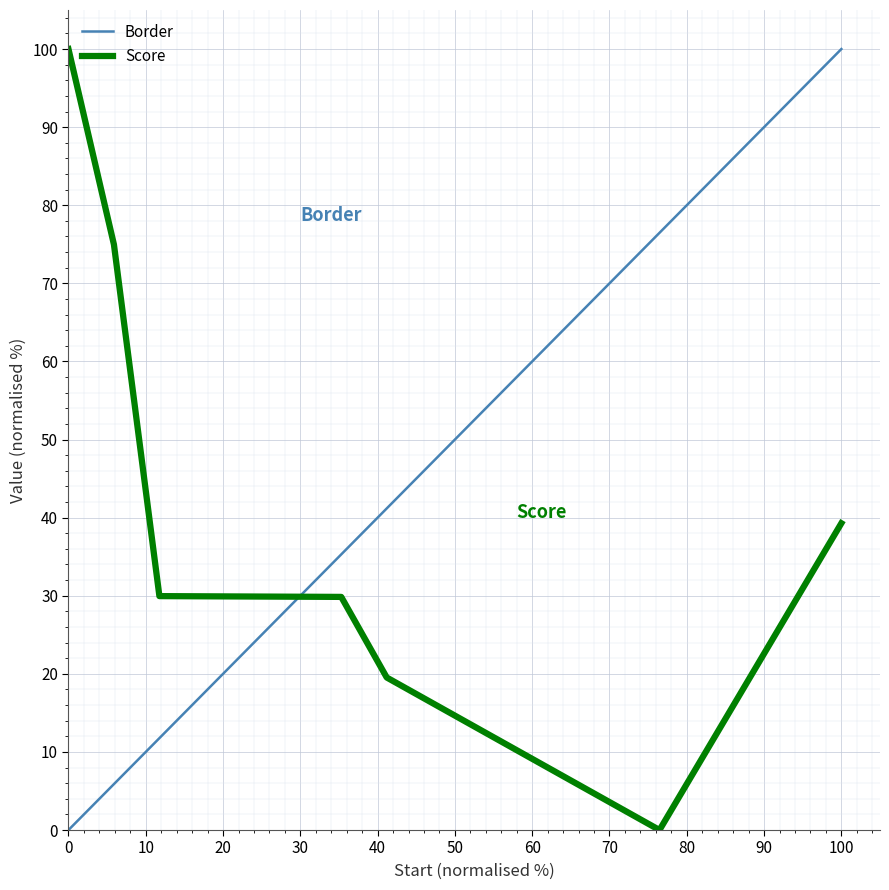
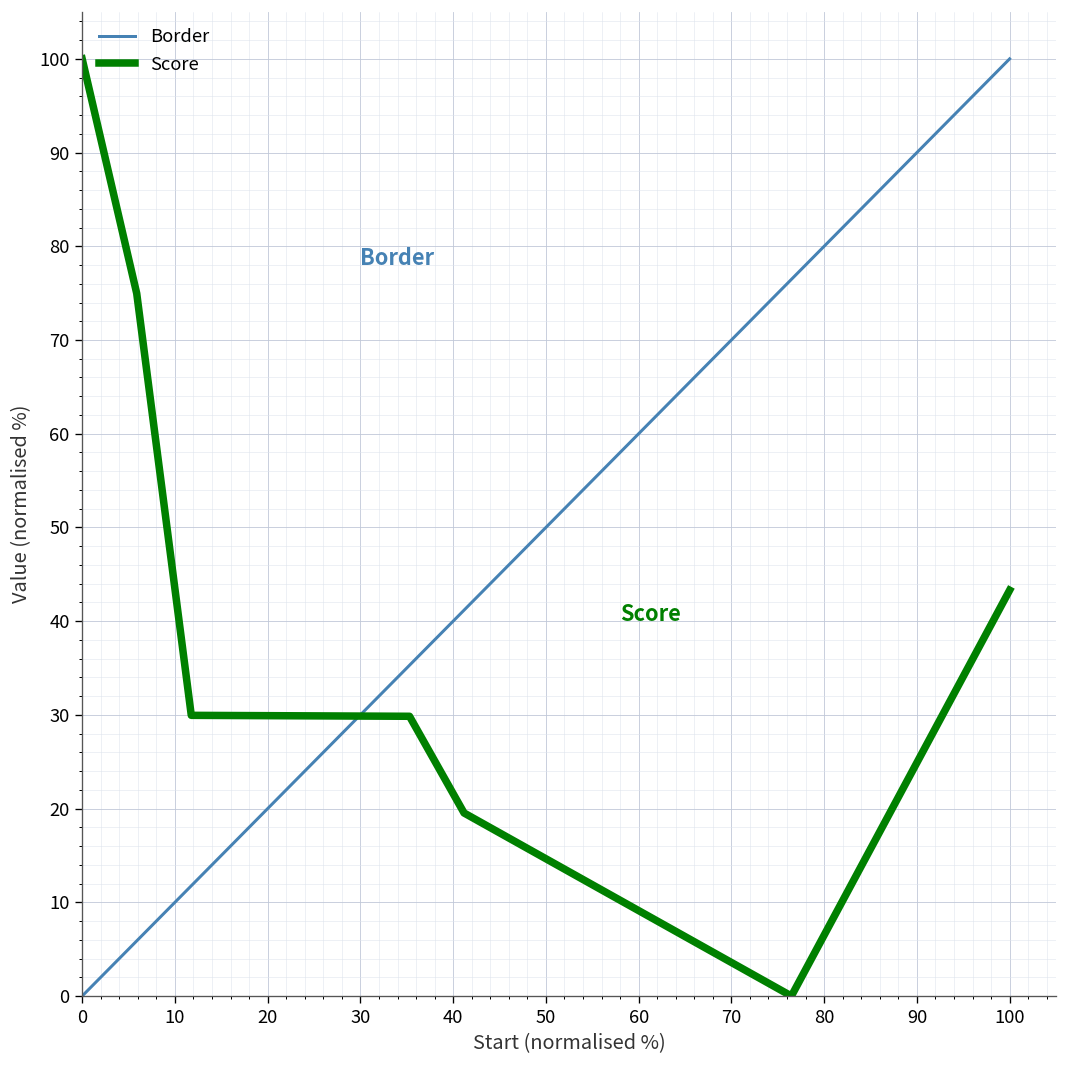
  {
    "Border": {
      "0": 0,
      "100": 100
    },
    "Score": {
      "0": 100,
-     "100": 39
+     "100": 43
    }
  }
